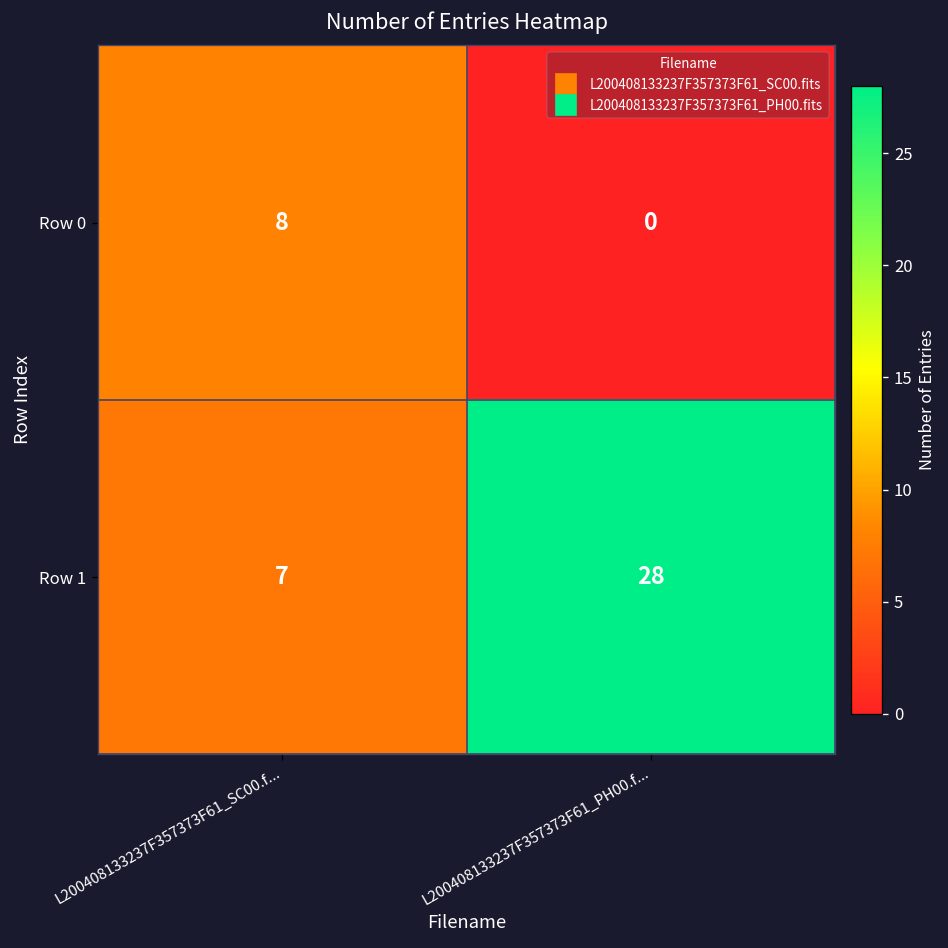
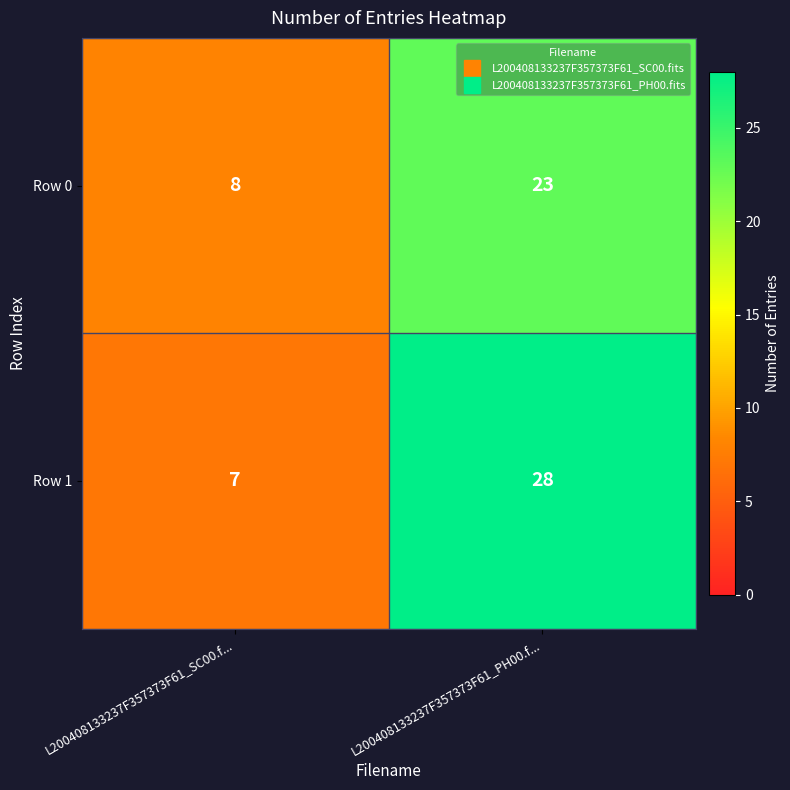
  {
    "Row 0": {
      "L200408133237F357373F61_SC00.f...": 8,
-     "L200408133237F357373F61_PH00.f...": 0
+     "L200408133237F357373F61_PH00.f...": 23
    },
    "Row 1": {
      "L200408133237F357373F61_SC00.f...": 7,
      "L200408133237F357373F61_PH00.f...": 28
    }
  }
